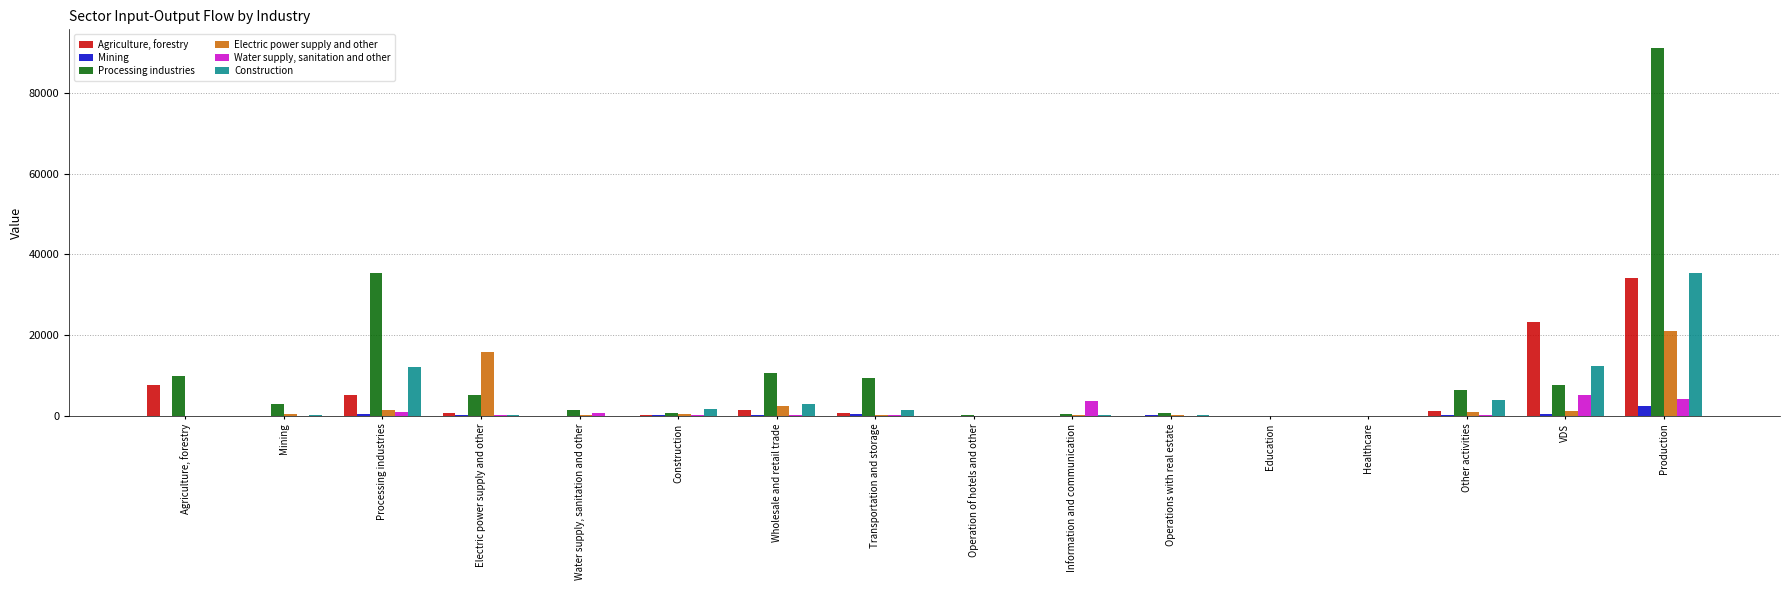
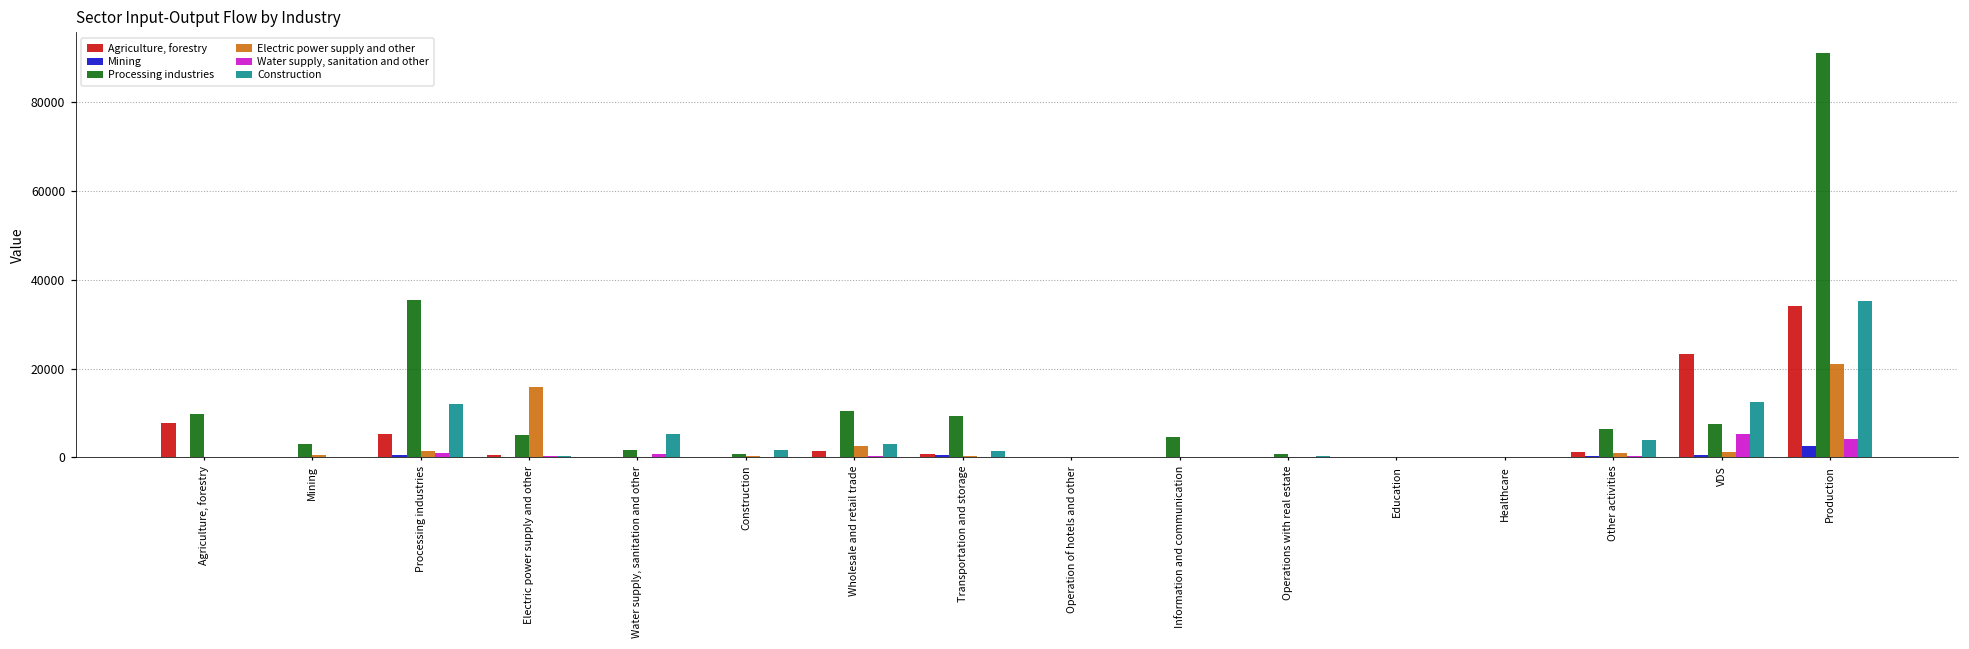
  {
    "Agriculture, forestry": {
      "Agriculture, forestry": 8000,
      "Processing industries": 5000,
      "Wholesale and retail trade": 1000,
      "Transportation and storage": 1000,
      "Other activities": 1000,
      "VDS": 23000,
      "Production": 34000
    },
    "Mining": {
      "Production": 3000
    },
    "Processing industries": {
      "Agriculture, forestry": 10000,
      "Mining": 3000,
      "Processing industries": 35000,
      "Electric power supply and other": 5000,
      "Water supply, sanitation and other": 2000,
      "Construction": 1000,
      "Wholesale and retail trade": 11000,
      "Transportation and storage": 9000,
-     "Information and communication": 1000,
+     "Information and communication": 5000,
      "Operations with real estate": 1000,
      "Other activities": 6000,
      "VDS": 8000,
      "Production": 91000
    },
    "Electric power supply and other": {
      "Processing industries": 2000,
      "Electric power supply and other": 16000,
      "Wholesale and retail trade": 3000,
      "Other activities": 1000,
      "VDS": 1000,
      "Production": 21000
    },
    "Water supply, sanitation and other": {
      "Processing industries": 1000,
      "Water supply, sanitation and other": 1000,
-     "Information and communication": 4000,
+     "Information and communication": 0,
      "VDS": 5000,
      "Production": 4000
    },
    "Construction": {
      "Processing industries": 12000,
-     "Water supply, sanitation and other": 0,
+     "Water supply, sanitation and other": 5000,
      "Construction": 2000,
      "Wholesale and retail trade": 3000,
      "Transportation and storage": 1000,
      "Other activities": 4000,
      "VDS": 12000,
      "Production": 35000
    }
  }
